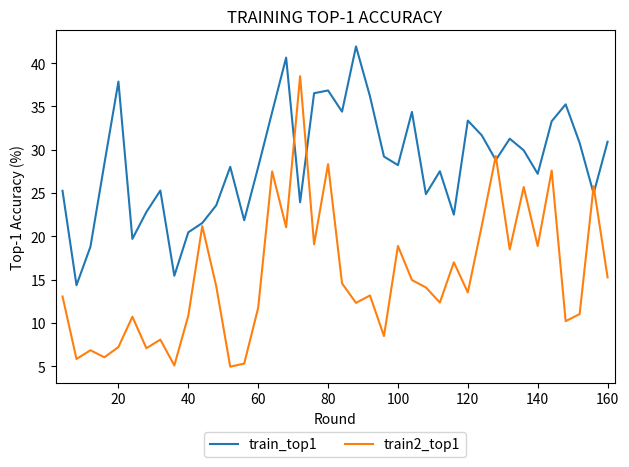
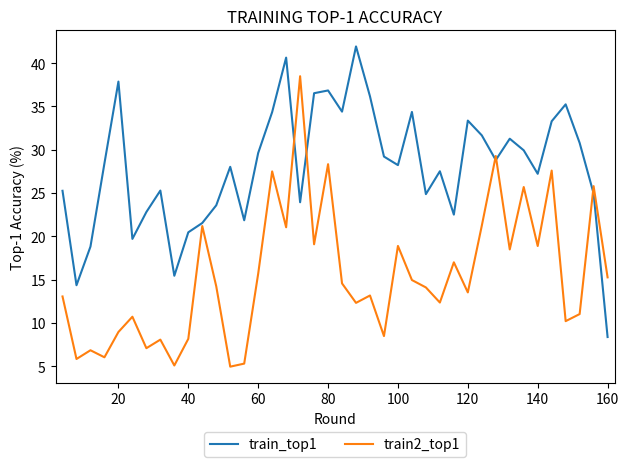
  {
    "train_top1": {
      "20": 38,
      "40": 20,
-     "60": 28,
+     "60": 30,
      "80": 37,
      "100": 28,
      "120": 33,
      "140": 27,
-     "160": 31
+     "160": 8
    },
    "train2_top1": {
-     "20": 7,
-     "40": 11,
-     "60": 12,
+     "20": 9,
+     "40": 8,
+     "60": 16,
      "80": 28,
      "100": 19,
      "120": 14,
      "140": 19,
      "160": 15
    }
  }
